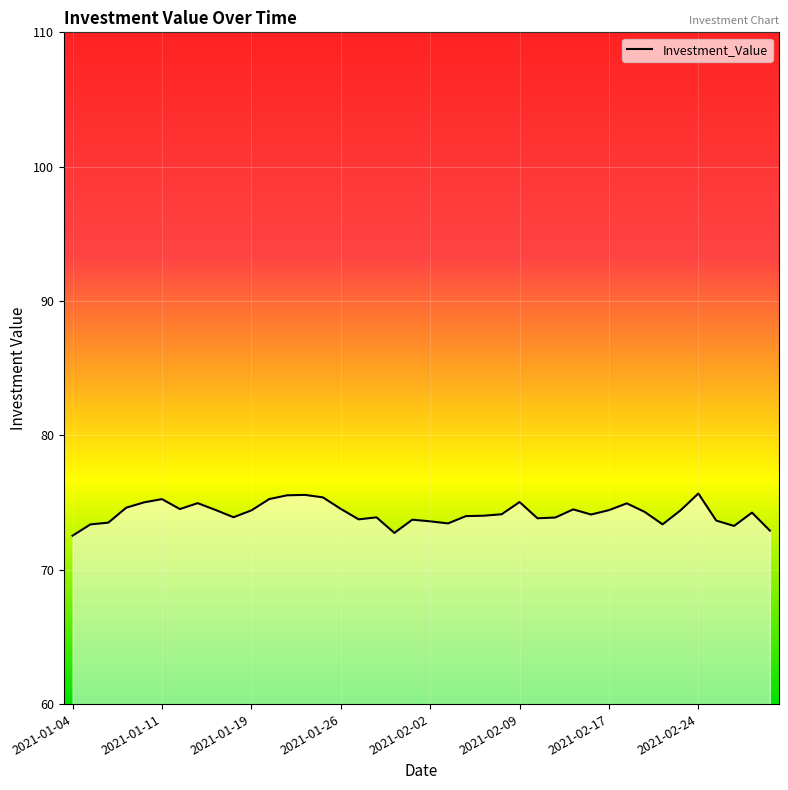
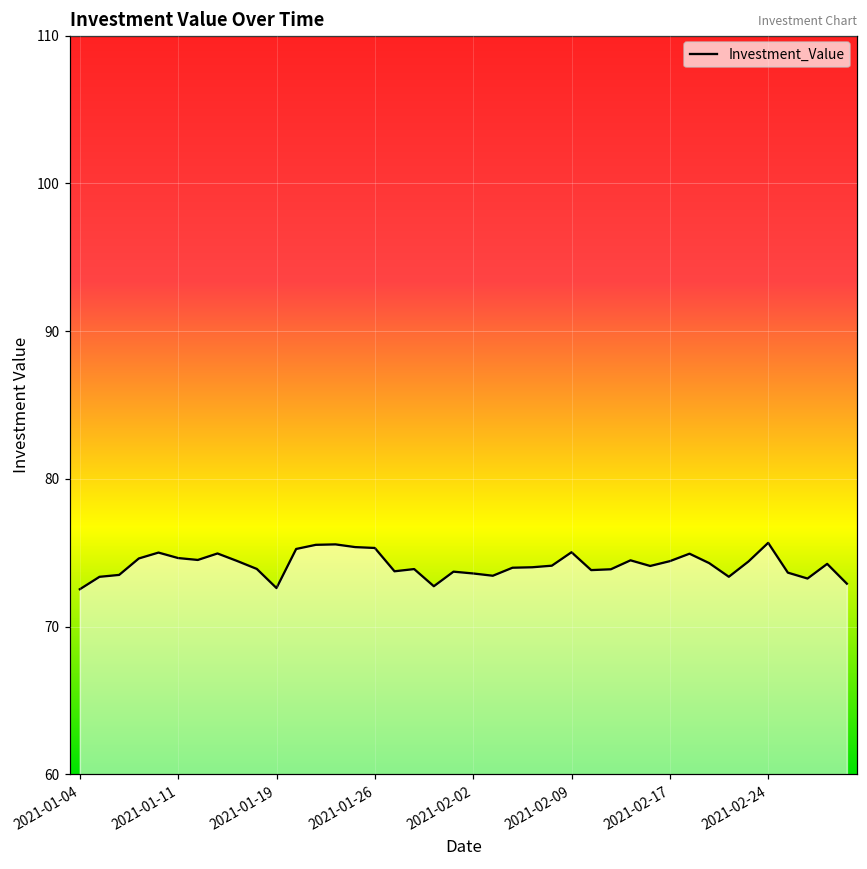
  {
    "2021-01-04": 72.5,
-   "2021-01-11": 75.3,
-   "2021-01-19": 74.4,
-   "2021-01-26": 74.5,
+   "2021-01-11": 74.6,
+   "2021-01-19": 72.6,
+   "2021-01-26": 75.3,
    "2021-02-02": 73.6,
    "2021-02-09": 75.0,
    "2021-02-17": 74.4,
    "2021-02-24": 75.7
  }
